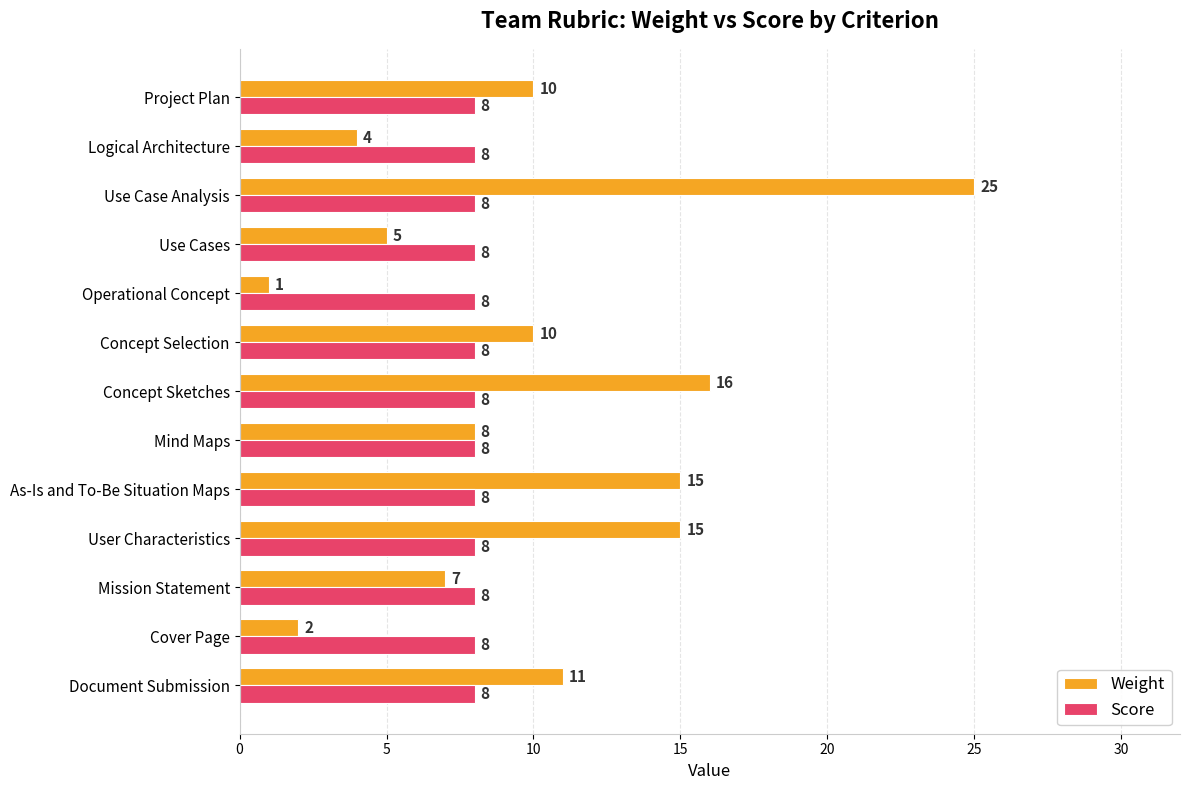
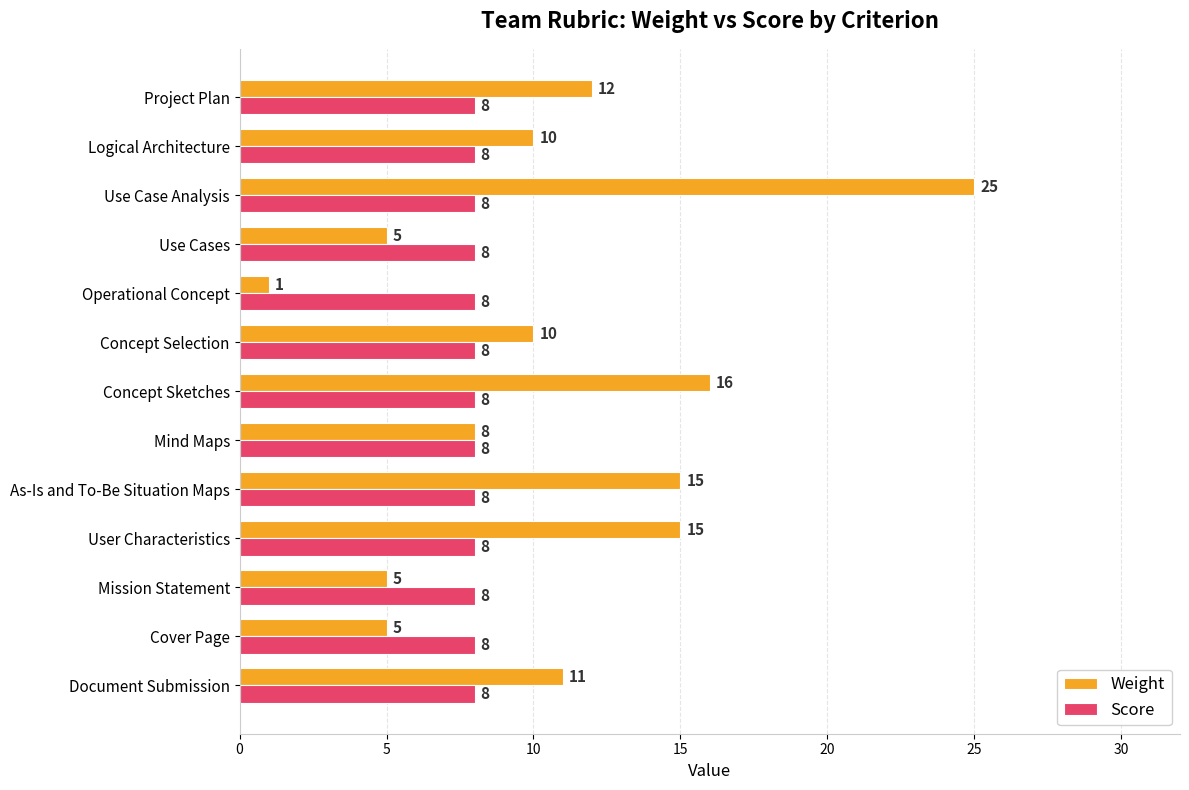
  {
    "Weight": {
-     "Project Plan": 10,
-     "Logical Architecture": 4,
+     "Project Plan": 12,
+     "Logical Architecture": 10,
      "Use Case Analysis": 25,
      "Use Cases": 5,
      "Operational Concept": 1,
      "Concept Selection": 10,
      "Concept Sketches": 16,
      "Mind Maps": 8,
      "As-Is and To-Be Situation Maps": 15,
      "User Characteristics": 15,
-     "Mission Statement": 7,
-     "Cover Page": 2,
+     "Mission Statement": 5,
+     "Cover Page": 5,
      "Document Submission": 11
    },
    "Score": {
      "Project Plan": 8,
      "Logical Architecture": 8,
      "Use Case Analysis": 8,
      "Use Cases": 8,
      "Operational Concept": 8,
      "Concept Selection": 8,
      "Concept Sketches": 8,
      "Mind Maps": 8,
      "As-Is and To-Be Situation Maps": 8,
      "User Characteristics": 8,
      "Mission Statement": 8,
      "Cover Page": 8,
      "Document Submission": 8
    }
  }
